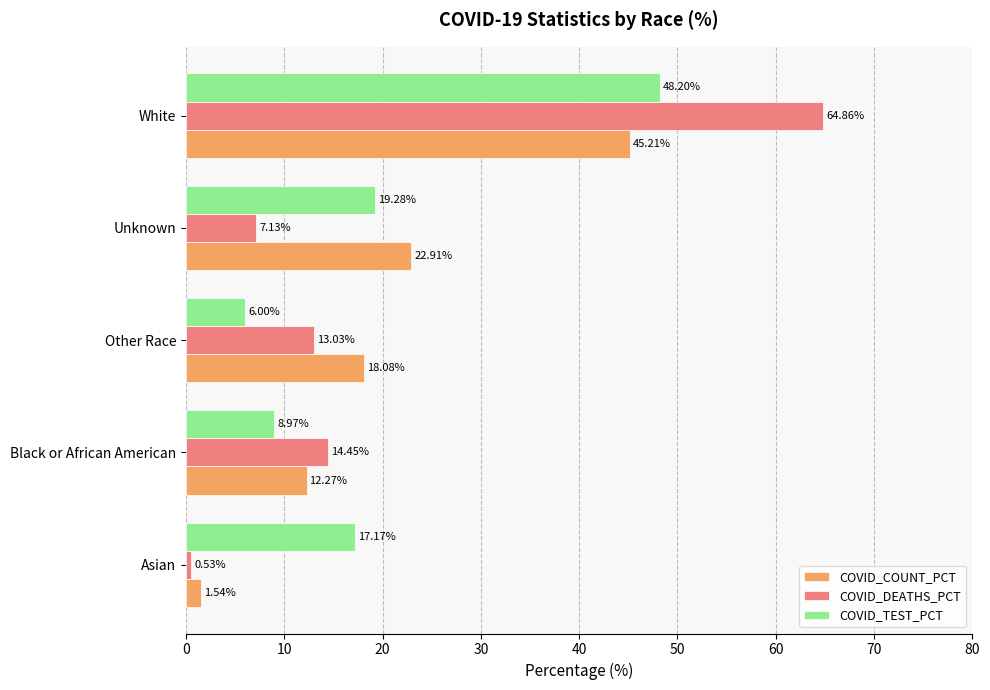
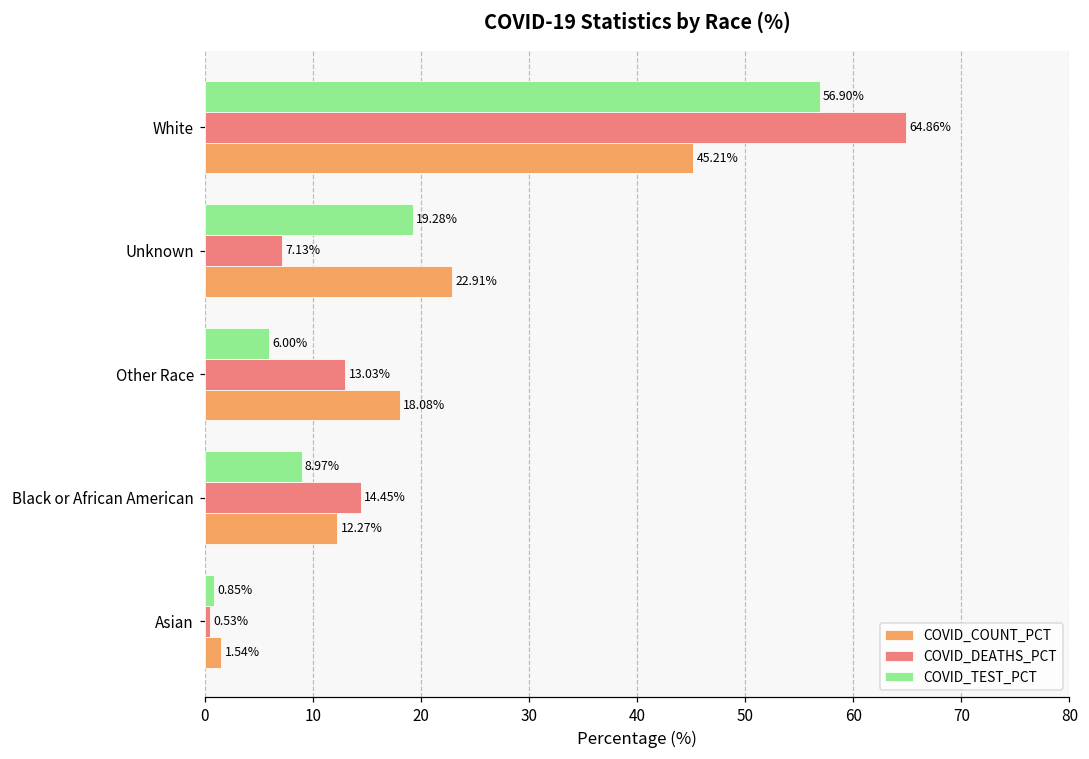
  {
    "COVID_TEST_PCT": {
-     "White": "48.20%",
+     "White": "56.90%",
      "Unknown": "19.28%",
      "Other Race": "6.00%",
      "Black or African American": "8.97%",
-     "Asian": "17.17%"
+     "Asian": "0.85%"
    }
  }
